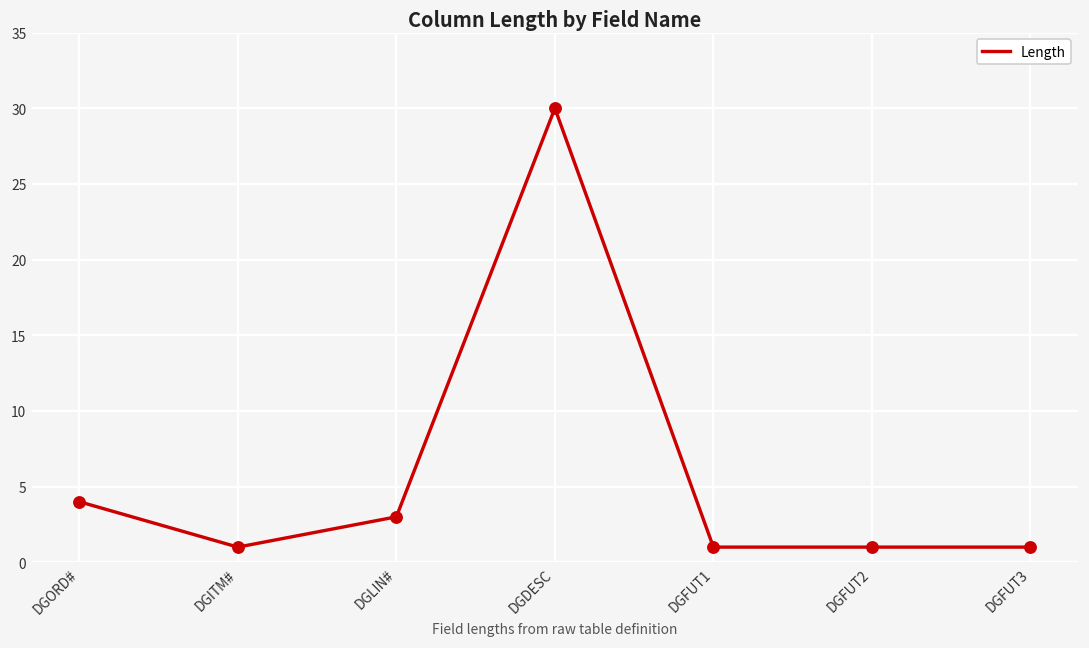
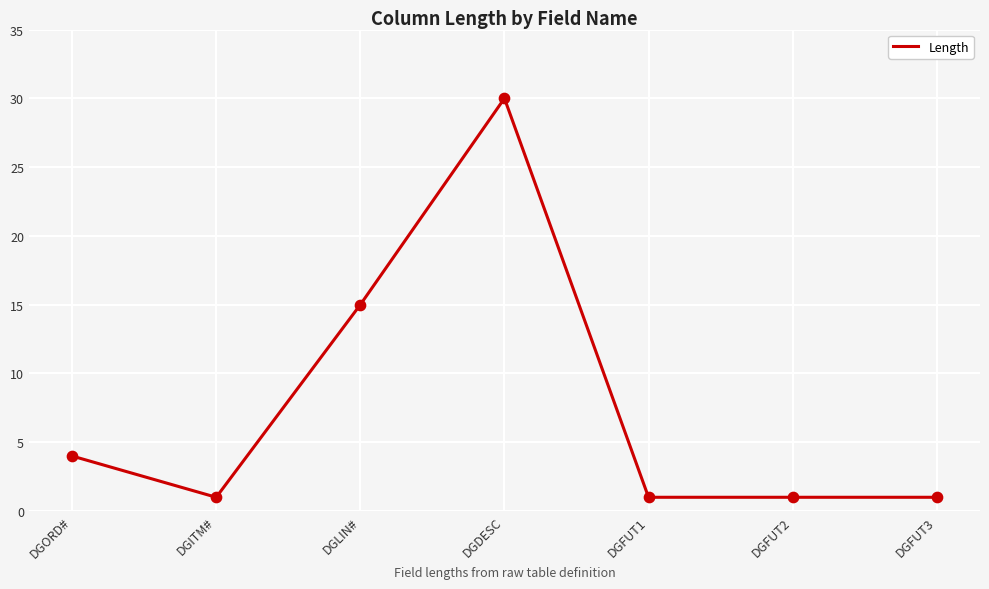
  {
    "DGORD#": 4,
    "DGITM#": 1,
-   "DGLIN#": 3,
+   "DGLIN#": 15,
    "DGDESC": 30,
    "DGFUT1": 1,
    "DGFUT2": 1,
    "DGFUT3": 1
  }
